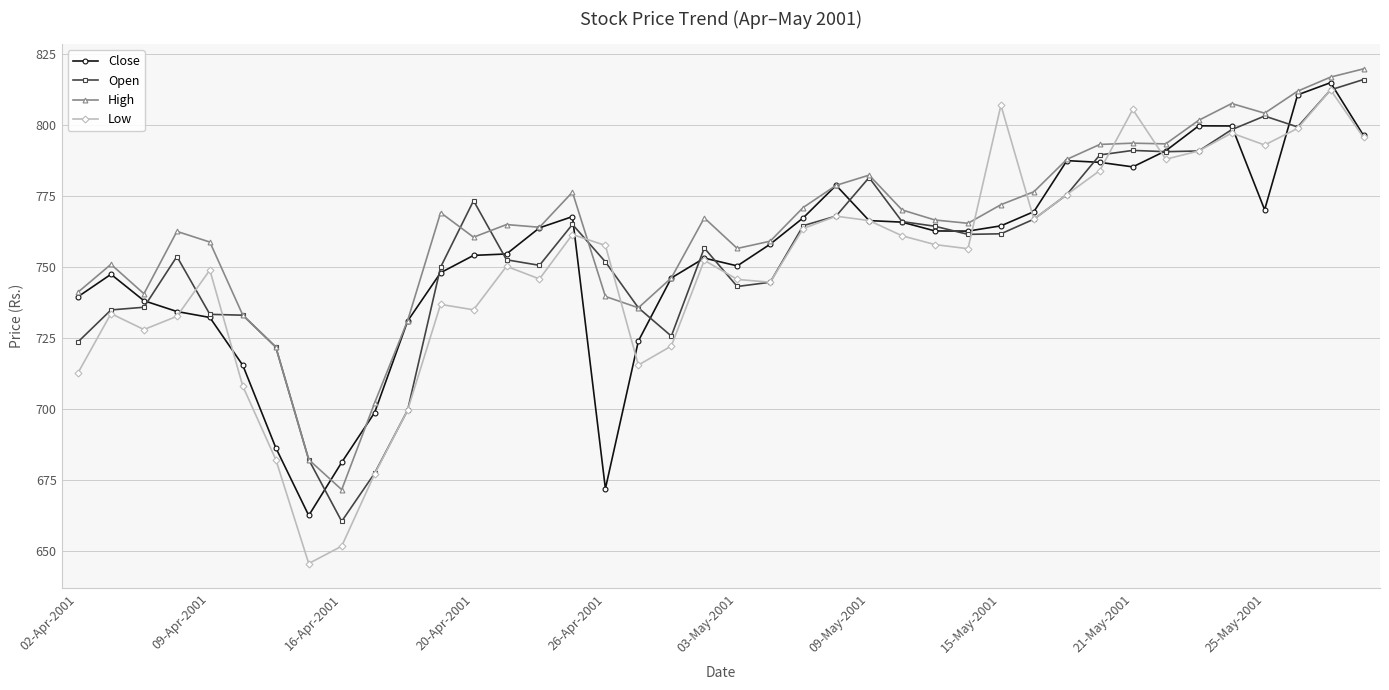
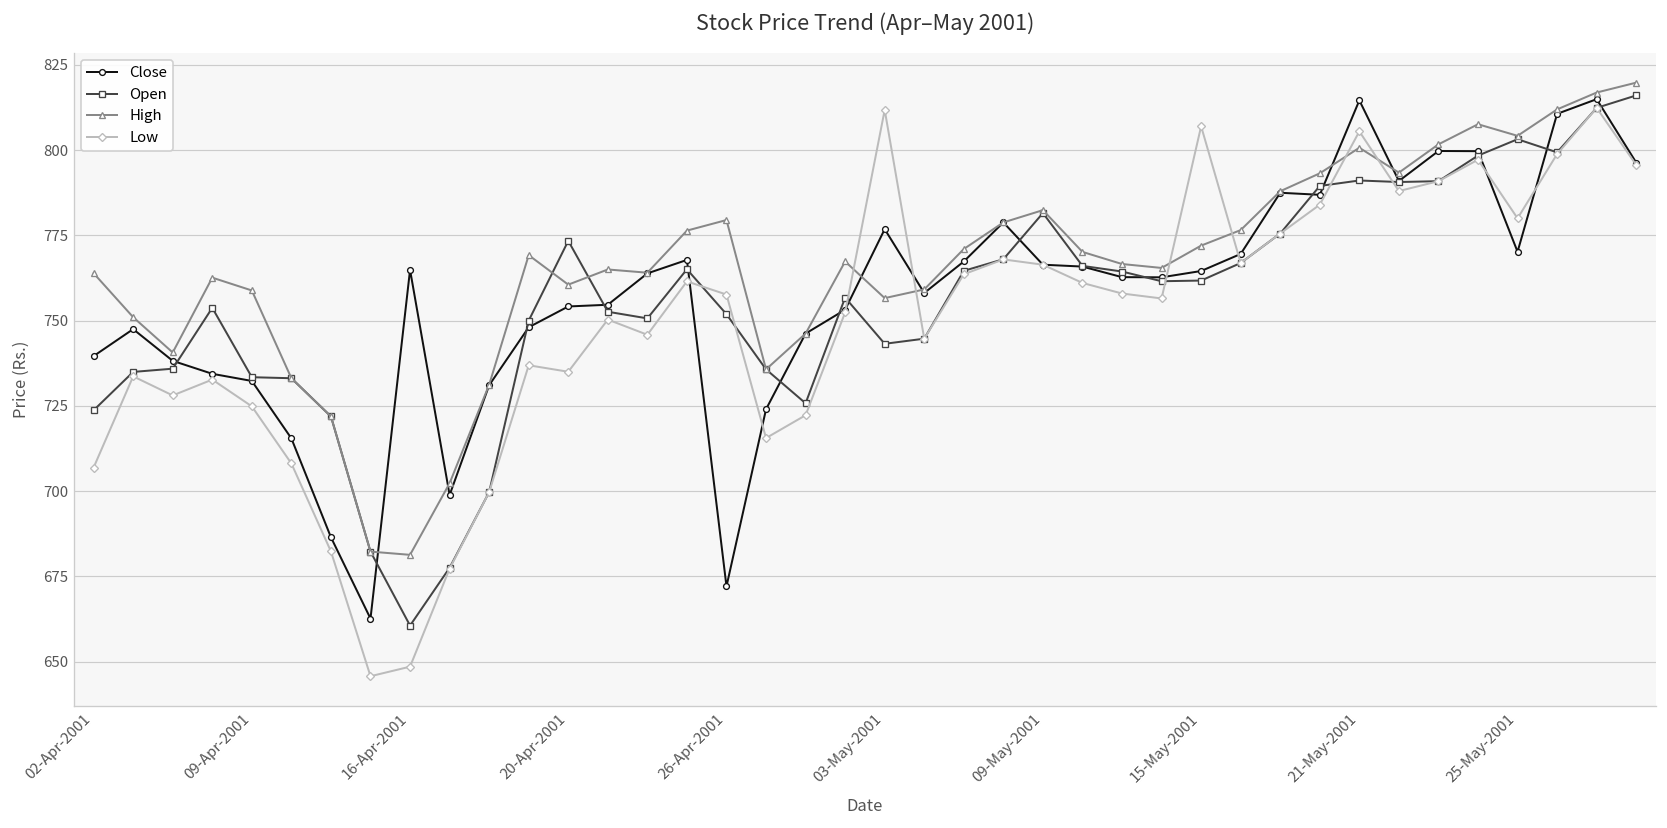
  {
    "Close": {
      "02-Apr-2001": 740,
      "09-Apr-2001": 732,
-     "16-Apr-2001": 681,
+     "16-Apr-2001": 765,
      "20-Apr-2001": 754,
      "26-Apr-2001": 672,
-     "03-May-2001": 750,
+     "03-May-2001": 777,
      "15-May-2001": 765,
-     "21-May-2001": 785,
+     "21-May-2001": 815,
      "25-May-2001": 770
    },
    "Open": {
      "02-Apr-2001": 724,
      "09-Apr-2001": 733,
      "16-Apr-2001": 661,
      "20-Apr-2001": 773,
      "26-Apr-2001": 752,
      "03-May-2001": 743,
      "15-May-2001": 762,
      "21-May-2001": 791,
      "25-May-2001": 803
    },
    "High": {
-     "02-Apr-2001": 741,
+     "02-Apr-2001": 764,
      "09-Apr-2001": 759,
-     "16-Apr-2001": 672,
+     "16-Apr-2001": 681,
      "20-Apr-2001": 761,
-     "26-Apr-2001": 740,
+     "26-Apr-2001": 780,
      "03-May-2001": 757,
      "15-May-2001": 772,
-     "21-May-2001": 794,
+     "21-May-2001": 801,
      "25-May-2001": 804
    },
    "Low": {
-     "02-Apr-2001": 713,
-     "09-Apr-2001": 749,
-     "16-Apr-2001": 652,
+     "02-Apr-2001": 707,
+     "09-Apr-2001": 725,
+     "16-Apr-2001": 649,
      "20-Apr-2001": 735,
      "26-Apr-2001": 758,
-     "03-May-2001": 746,
+     "03-May-2001": 812,
      "15-May-2001": 807,
      "21-May-2001": 806,
-     "25-May-2001": 793
+     "25-May-2001": 780
    }
  }
